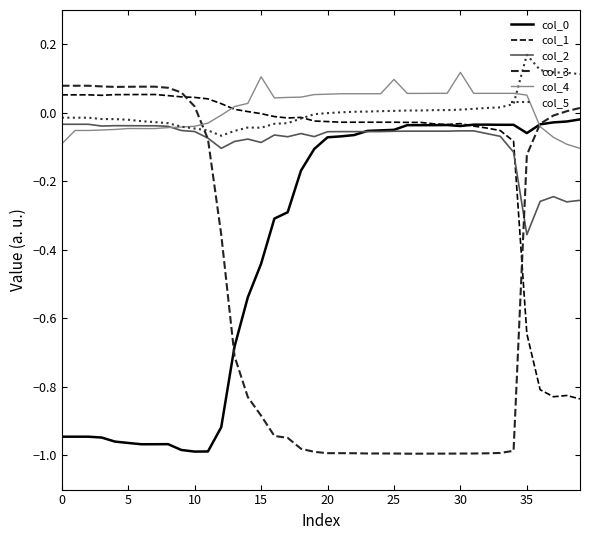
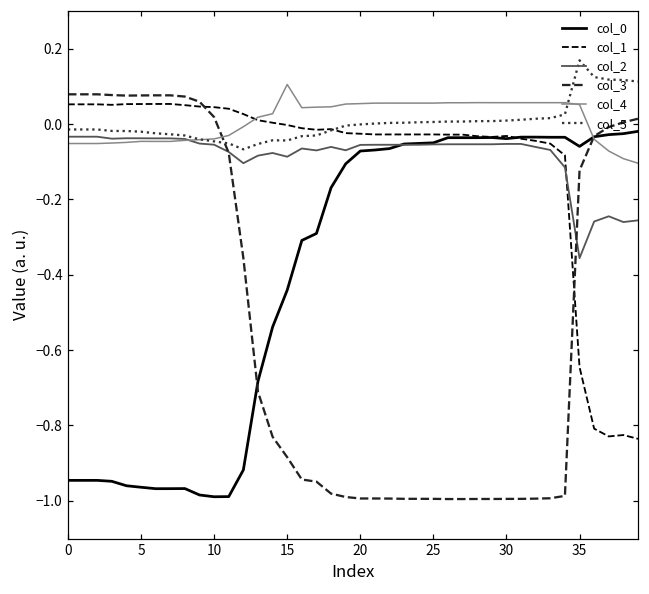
  {
    "col_4": {
-     "0": -0.09,
+     "0": -0.05,
      "5": -0.05,
      "15": 0.11,
      "20": 0.05,
-     "25": 0.10,
-     "30": 0.12,
+     "25": 0.06,
+     "30": 0.06,
      "35": 0.05
    }
  }
